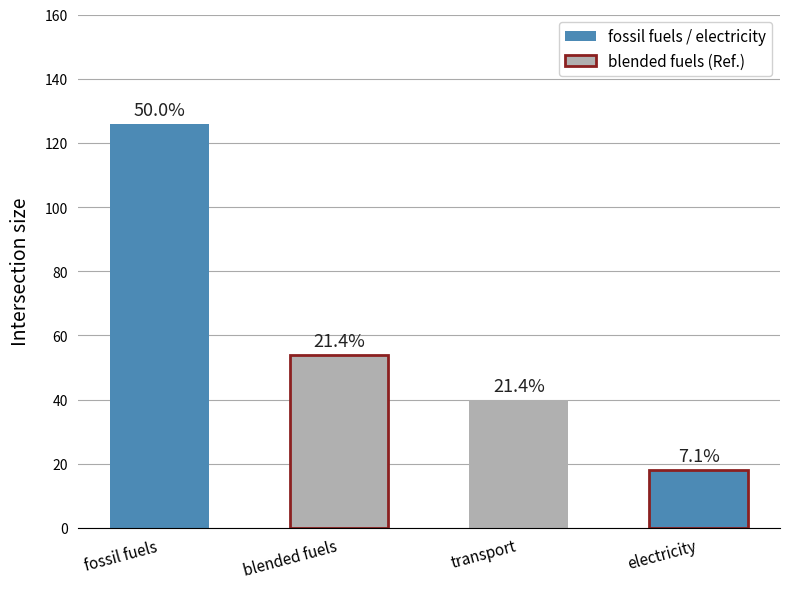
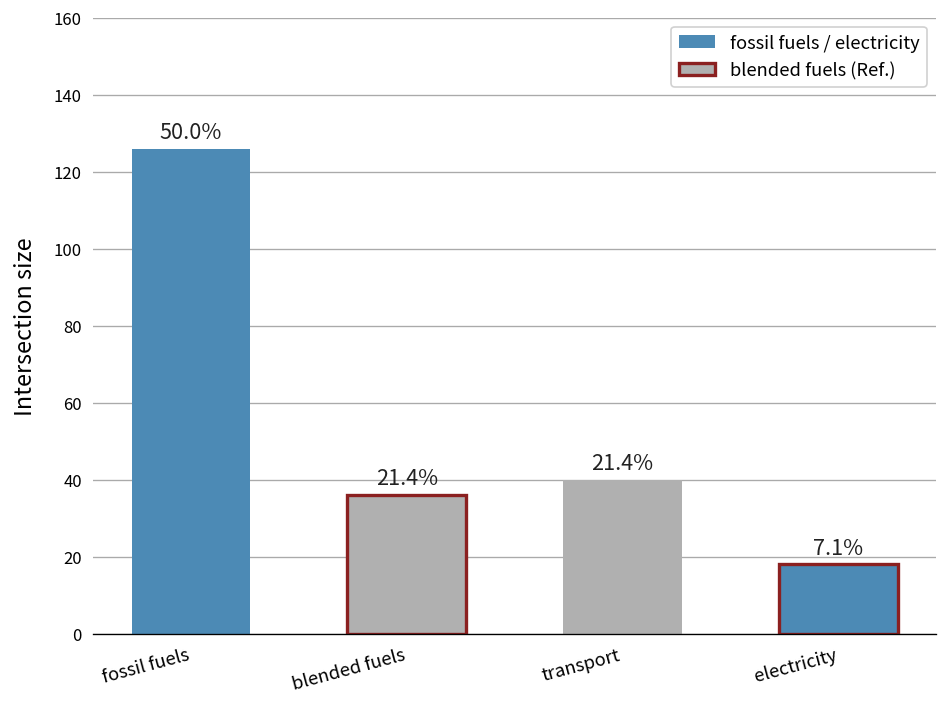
  {
-   "blended fuels": 54
+   "blended fuels": 36
  }
